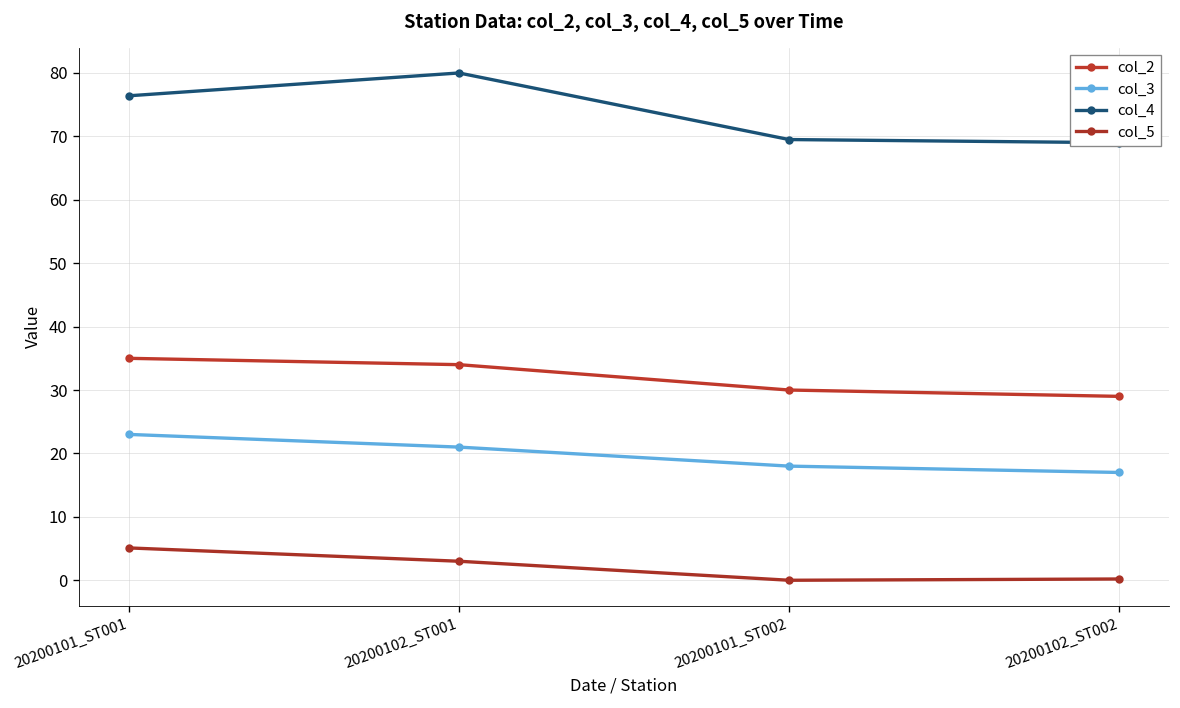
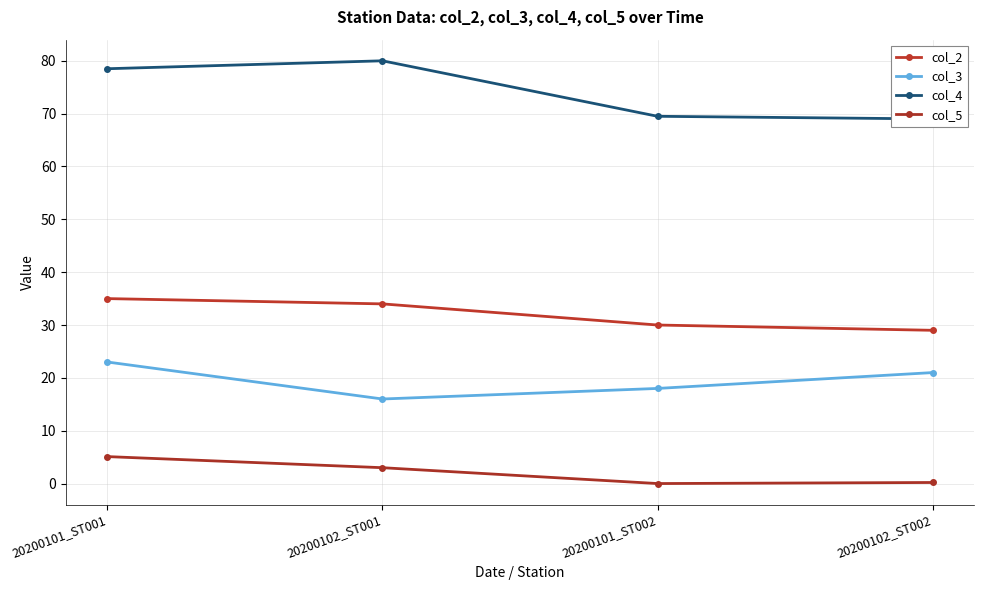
  {
    "col_3": {
      "20200101_ST001": 23,
-     "20200102_ST001": 21,
+     "20200102_ST001": 16,
      "20200101_ST002": 18,
-     "20200102_ST002": 17
+     "20200102_ST002": 21
    },
    "col_4": {
-     "20200101_ST001": 76,
+     "20200101_ST001": 79,
      "20200102_ST001": 80,
      "20200101_ST002": 70
    }
  }
